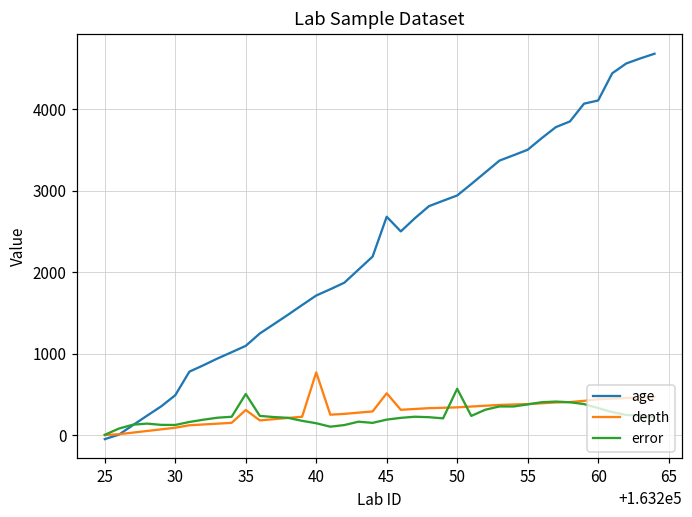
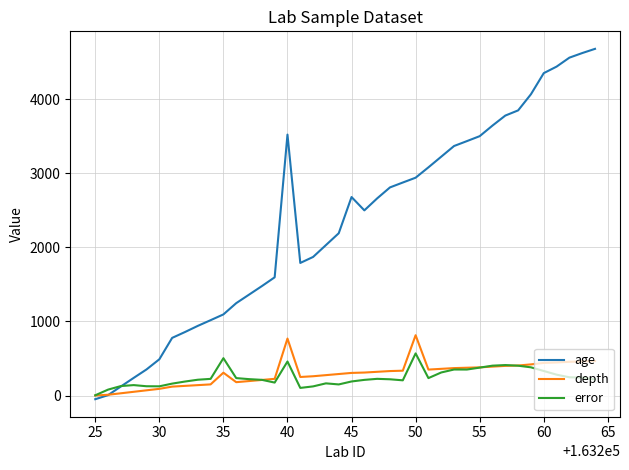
  {
    "age": {
      "25": -100,
      "30": 500,
      "35": 1100,
-     "40": 1700,
+     "40": 3500,
      "45": 2700,
      "50": 2900,
      "55": 3500,
-     "60": 4100
+     "60": 4400
    },
    "depth": {
      "35": 300,
      "40": 800,
-     "45": 500,
-     "50": 300
+     "45": 300,
+     "50": 800
    },
    "error": {
      "35": 500,
-     "40": 100,
+     "40": 500,
      "45": 200,
      "50": 600
    }
  }
